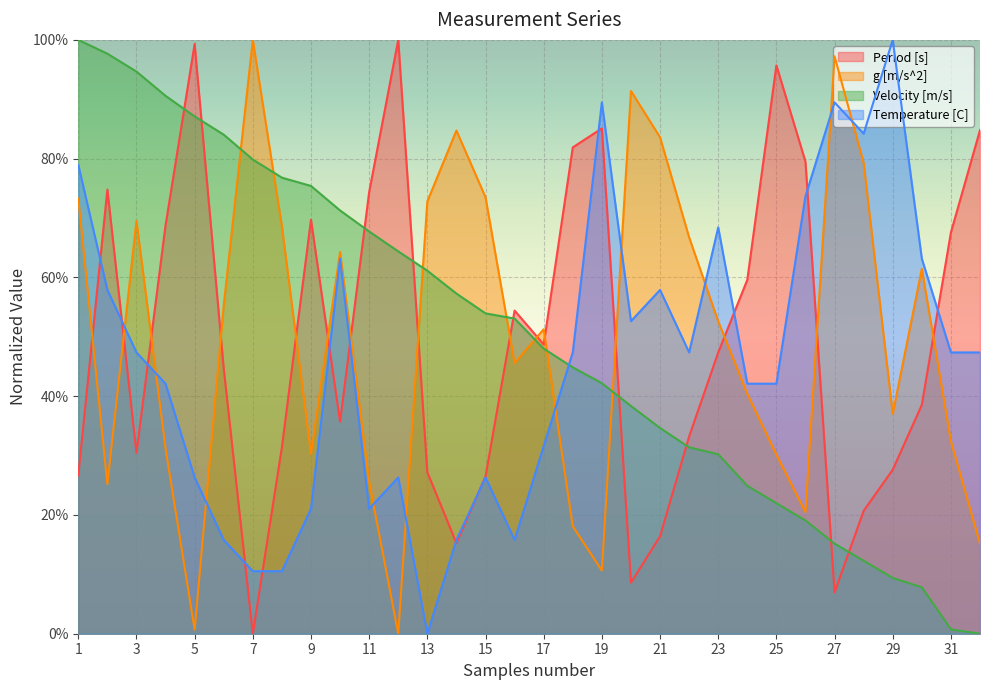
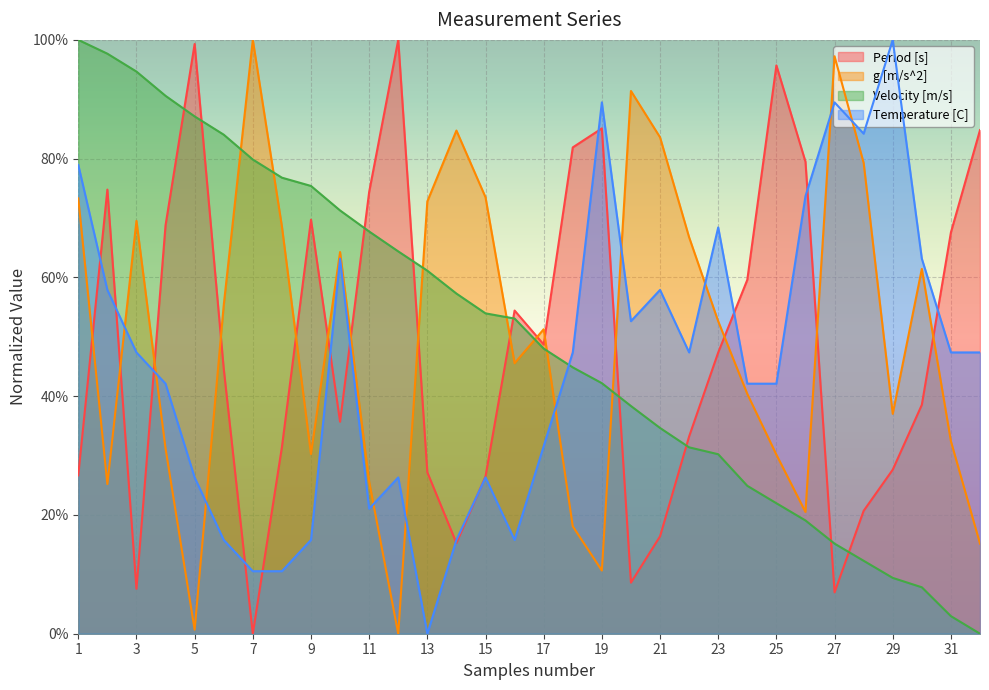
  {
    "Period [s]": {
      "1": "27%",
-     "3": "30%",
+     "3": "8%",
      "5": "99%",
      "7": "0%",
      "9": "70%",
      "11": "74%",
      "13": "27%",
      "17": "49%",
      "19": "85%",
      "21": "16%",
      "23": "47%",
      "25": "96%",
      "27": "7%",
      "29": "28%",
      "31": "68%"
    },
    "g [m/s^2]": {
      "1": "73%",
      "3": "70%",
      "5": "1%",
      "7": "100%",
      "9": "30%",
      "11": "26%",
      "13": "73%",
      "15": "73%",
      "17": "51%",
      "19": "11%",
      "21": "84%",
      "23": "53%",
      "25": "30%",
      "29": "37%",
      "31": "32%"
    },
    "Velocity [m/s]": {
      "1": "100%",
      "3": "95%",
      "5": "87%",
      "7": "80%",
      "9": "75%",
      "11": "68%",
      "13": "61%",
      "15": "54%",
      "17": "48%",
      "19": "42%",
      "21": "35%",
      "23": "30%",
      "25": "22%",
      "27": "15%",
      "29": "9%",
-     "31": "1%"
+     "31": "3%"
    },
    "Temperature [C]": {
      "1": "79%",
      "3": "47%",
      "5": "26%",
      "7": "11%",
-     "9": "21%",
+     "9": "16%",
      "11": "21%",
      "13": "0%",
      "17": "32%",
      "19": "89%",
      "21": "58%",
      "23": "68%",
      "25": "42%",
      "29": "100%",
      "31": "47%"
    }
  }
